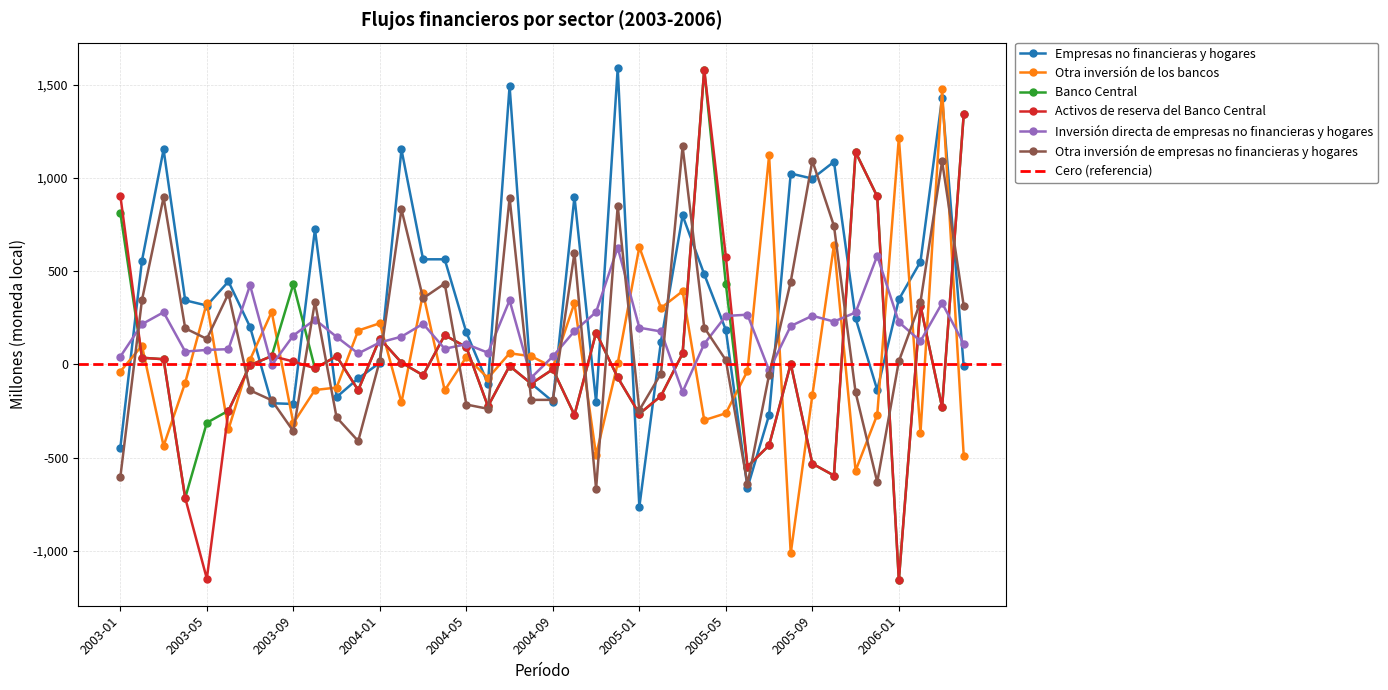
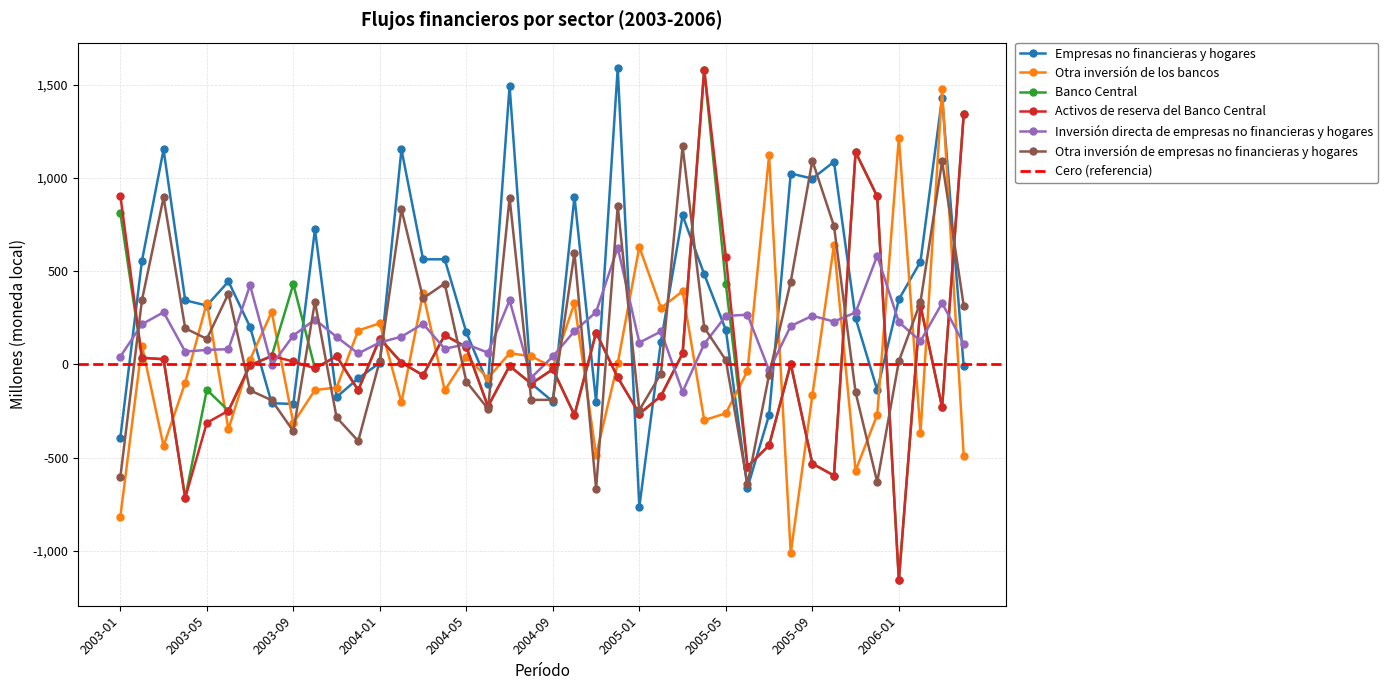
  {
    "Empresas no financieras y hogares": {
-     "2003-01": "-450",
+     "2003-01": "-390",
      "2003-05": "320",
      "2003-09": "-210",
      "2004-05": "170",
      "2005-01": "-760",
      "2005-05": "190",
      "2005-09": "1,000",
      "2006-01": "350"
    },
    "Otra inversión de los bancos": {
-     "2003-01": "-40",
+     "2003-01": "-820",
      "2003-05": "330",
      "2003-09": "-320",
      "2004-01": "220",
      "2004-05": "40",
      "2005-01": "630",
      "2005-05": "-260",
      "2005-09": "-170",
      "2006-01": "1,220"
    },
    "Banco Central": {
      "2003-01": "810",
-     "2003-05": "-310",
+     "2003-05": "-140",
      "2003-09": "430",
      "2005-05": "430"
    },
    "Activos de reserva del Banco Central": {
      "2003-01": "910",
-     "2003-05": "-1,150",
+     "2003-05": "-310",
      "2003-09": "20",
      "2005-05": "580"
    },
    "Inversión directa de empresas no financieras y hogares": {
      "2003-01": "40",
      "2003-05": "80",
      "2003-09": "160",
      "2004-01": "120",
      "2004-05": "110",
      "2004-09": "40",
-     "2005-01": "200",
+     "2005-01": "120",
      "2005-05": "260",
      "2005-09": "260",
      "2006-01": "230"
    },
    "Otra inversión de empresas no financieras y hogares": {
      "2003-01": "-610",
      "2003-05": "140",
      "2003-09": "-360",
-     "2004-05": "-220",
+     "2004-05": "-90",
      "2005-01": "-250",
      "2005-05": "20",
      "2005-09": "1,090",
      "2006-01": "20"
    }
  }
